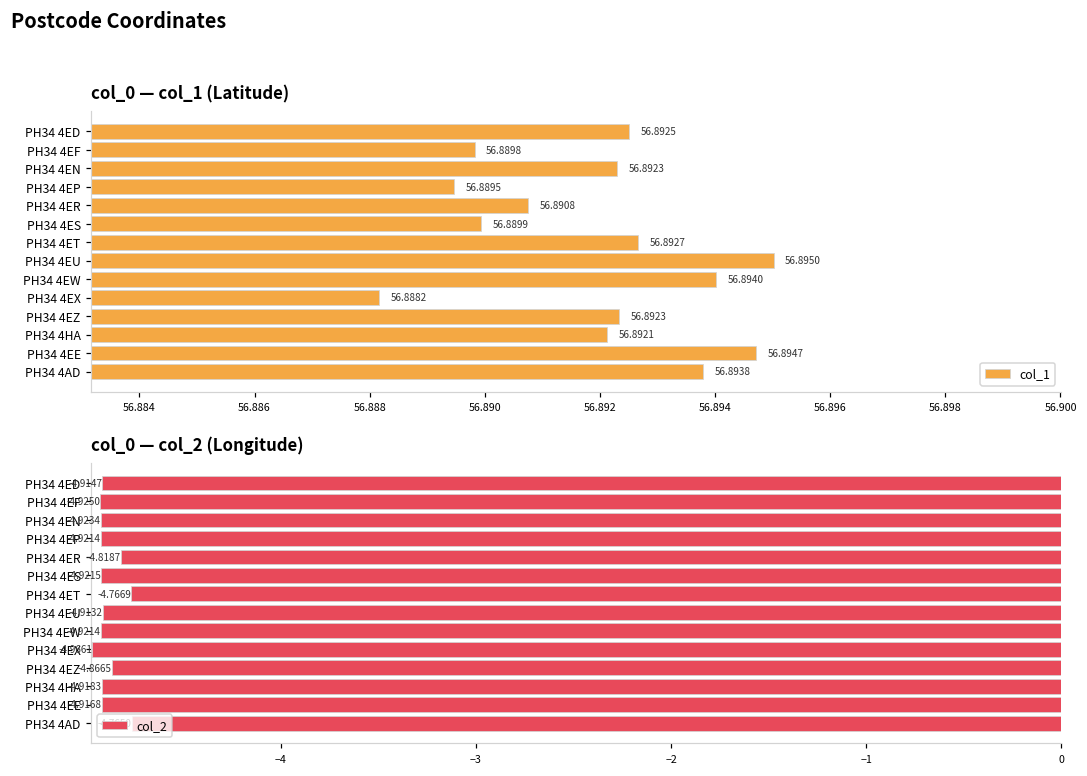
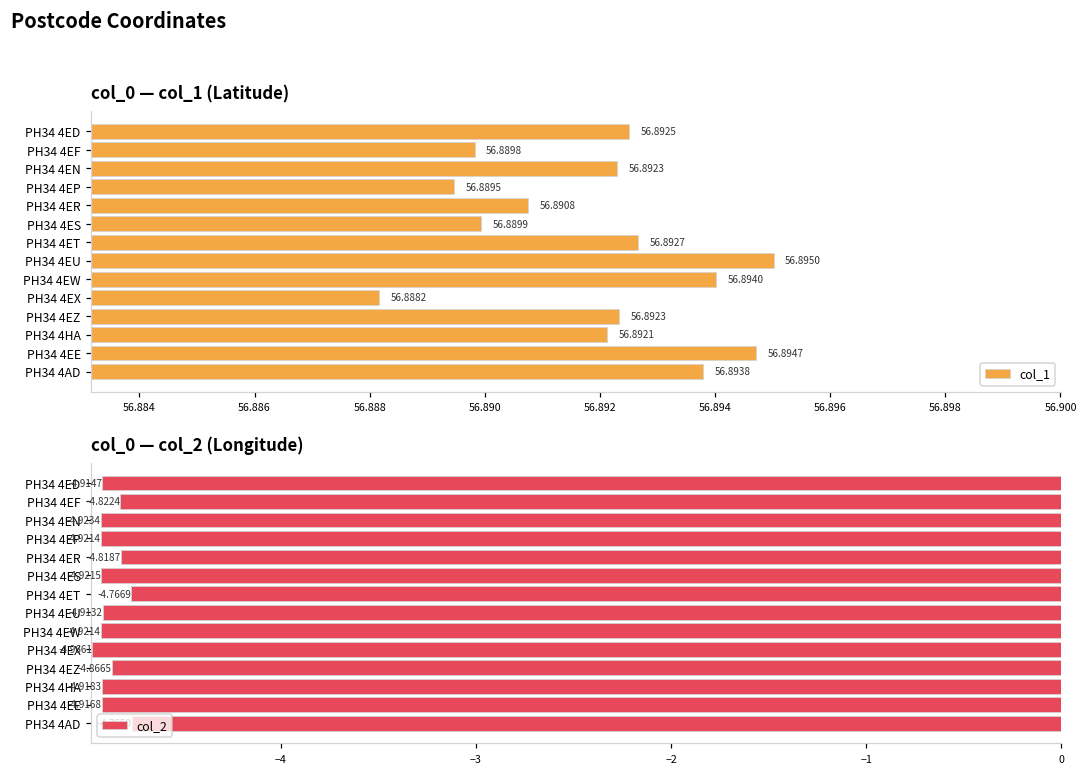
  {
    "col_0 — col_1 (Latitude)": {
      "PH34 4ED": 56.8925,
      "PH34 4EF": 56.8898,
      "PH34 4EN": 56.8923,
      "PH34 4EP": 56.8895,
      "PH34 4ER": 56.8908,
      "PH34 4ES": 56.8899,
      "PH34 4ET": 56.8927,
      "PH34 4EU": 56.8950,
      "PH34 4EW": 56.8940,
      "PH34 4EX": 56.8882,
      "PH34 4EZ": 56.8923,
      "PH34 4HA": 56.8921,
      "PH34 4EE": 56.8947,
      "PH34 4AD": 56.8938
    },
    "col_0 — col_2 (Longitude)": {
      "PH34 4ED": -4.9147,
-     "PH34 4EF": -4.9250,
+     "PH34 4EF": -4.8224,
      "PH34 4EN": -4.9234,
      "PH34 4EP": -4.9214,
      "PH34 4ER": -4.8187,
      "PH34 4ES": -4.9215,
      "PH34 4ET": -4.7669,
      "PH34 4EU": -4.9132,
      "PH34 4EW": -4.9214,
      "PH34 4EX": -4.9661,
      "PH34 4EZ": -4.8665,
      "PH34 4HA": -4.9183,
      "PH34 4EE": -4.9168
    }
  }
